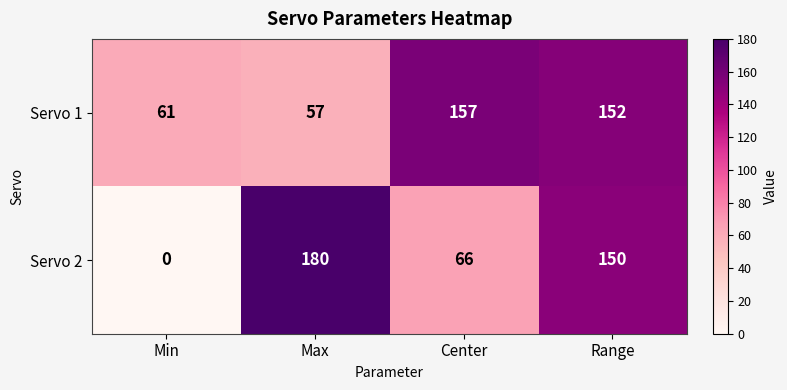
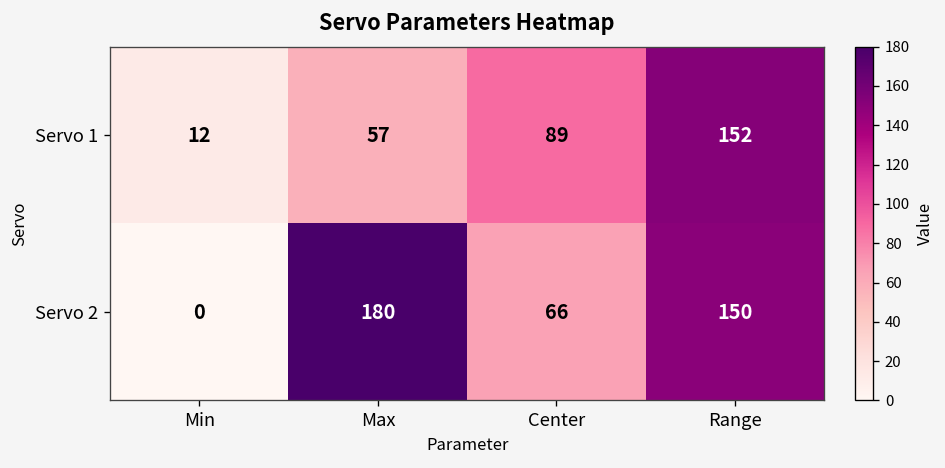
  {
    "Servo 1": {
-     "Min": 61,
+     "Min": 12,
      "Max": 57,
-     "Center": 157,
+     "Center": 89,
      "Range": 152
    },
    "Servo 2": {
      "Min": 0,
      "Max": 180,
      "Center": 66,
      "Range": 150
    }
  }
